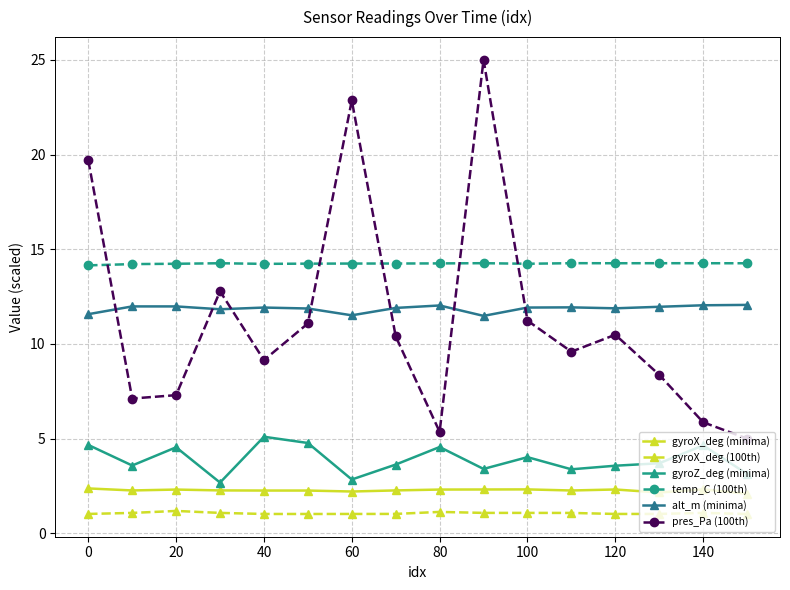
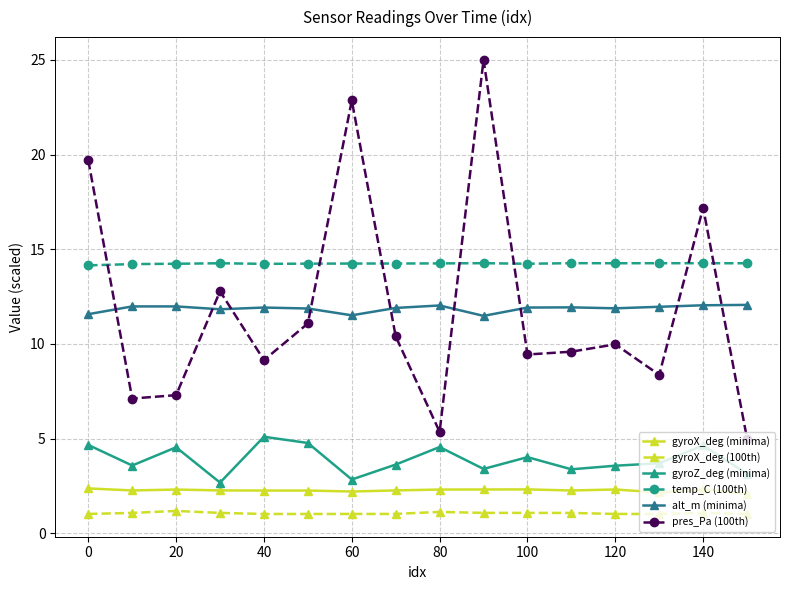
  {
    "pres_Pa (100th)": {
      "0": 19.7,
      "20": 7.3,
      "40": 9.1,
      "60": 22.9,
      "80": 5.4,
-     "100": 11.2,
-     "120": 10.5,
-     "140": 5.9
+     "100": 9.4,
+     "120": 10.0,
+     "140": 17.2
    }
  }
